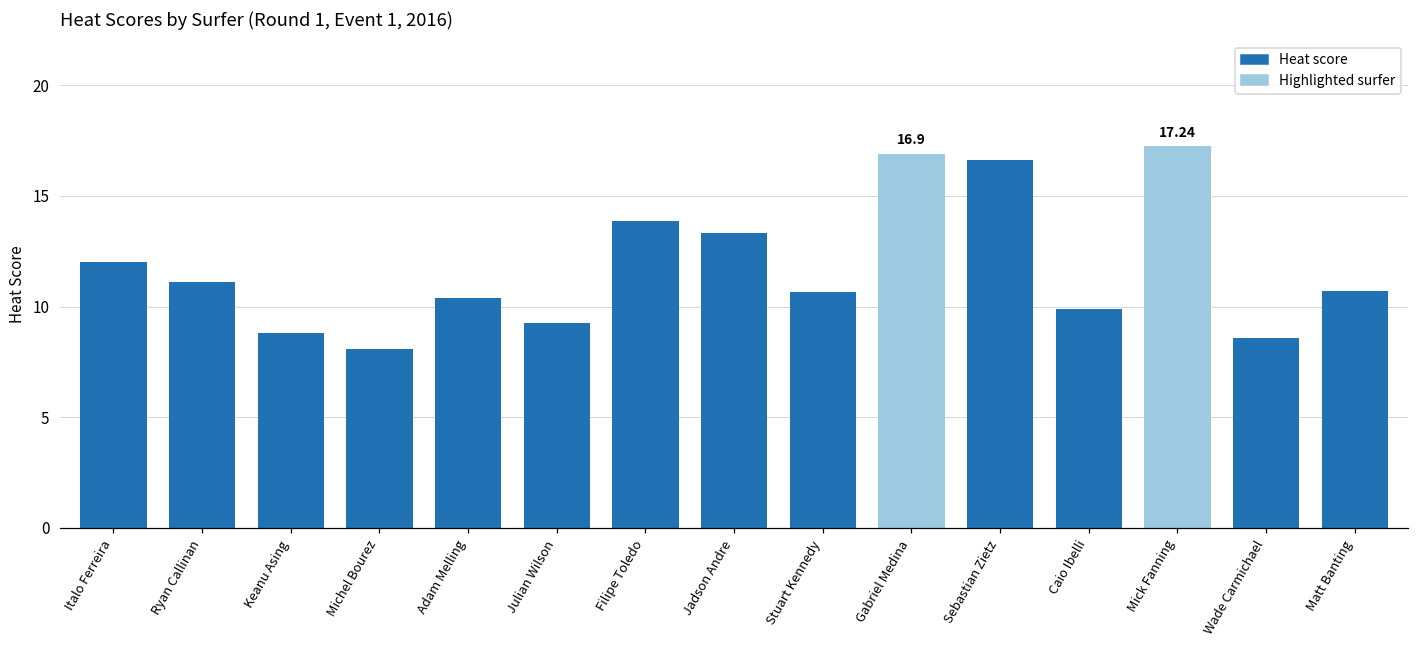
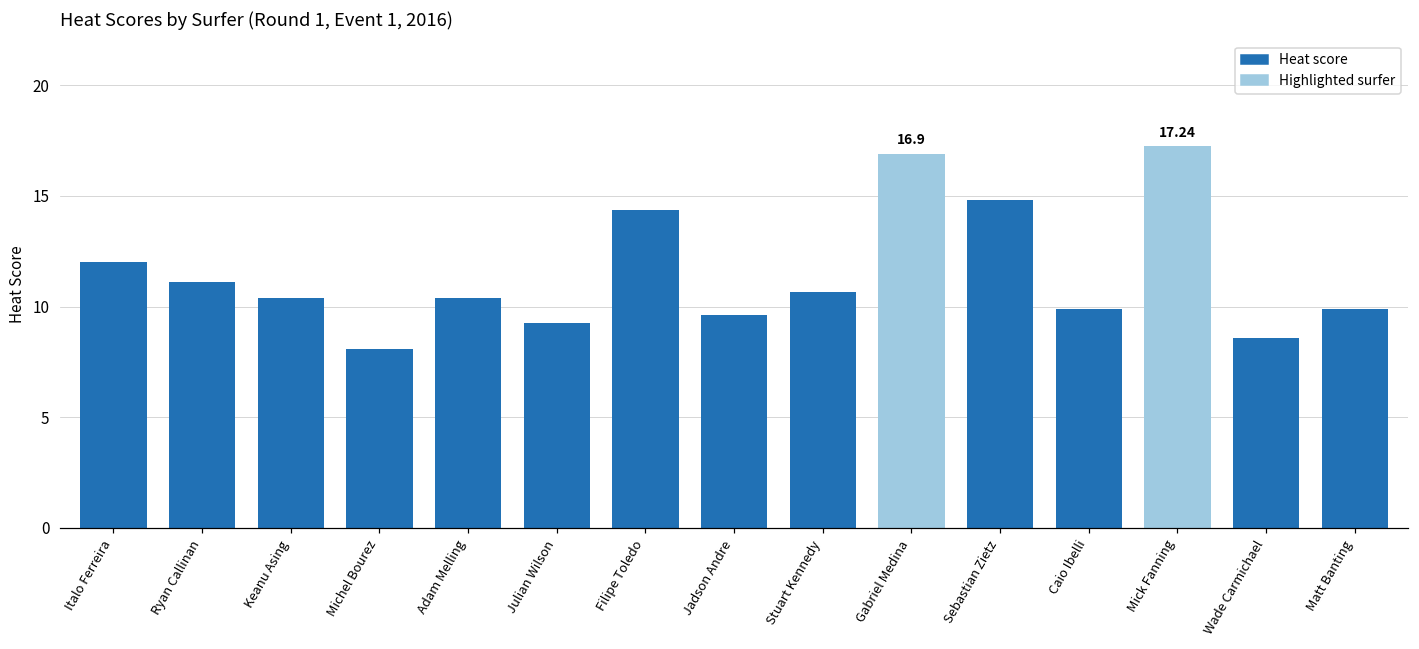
  {
    "Italo Ferreira": 12.0,
    "Ryan Callinan": 11.1,
-   "Keanu Asing": 8.8,
+   "Keanu Asing": 10.4,
    "Michel Bourez": 8.1,
    "Adam Melling": 10.4,
    "Julian Wilson": 9.3,
-   "Filipe Toledo": 13.9,
-   "Jadson Andre": 13.3,
+   "Filipe Toledo": 14.4,
+   "Jadson Andre": 9.6,
    "Stuart Kennedy": 10.7,
-   "Sebastian Zietz": 16.6,
+   "Sebastian Zietz": 14.8,
    "Caio Ibelli": 9.9,
    "Wade Carmichael": 8.6,
-   "Matt Banting": 10.7
+   "Matt Banting": 9.9
  }
